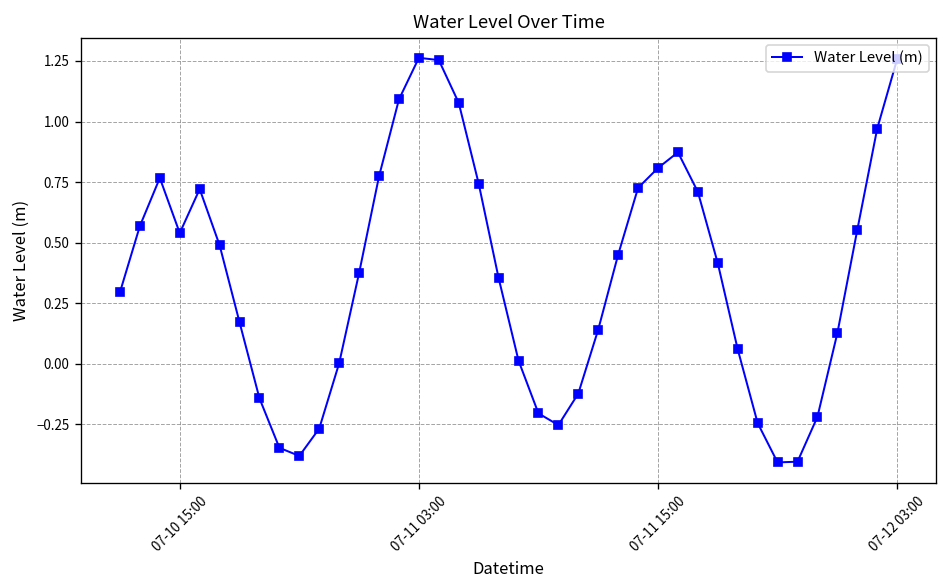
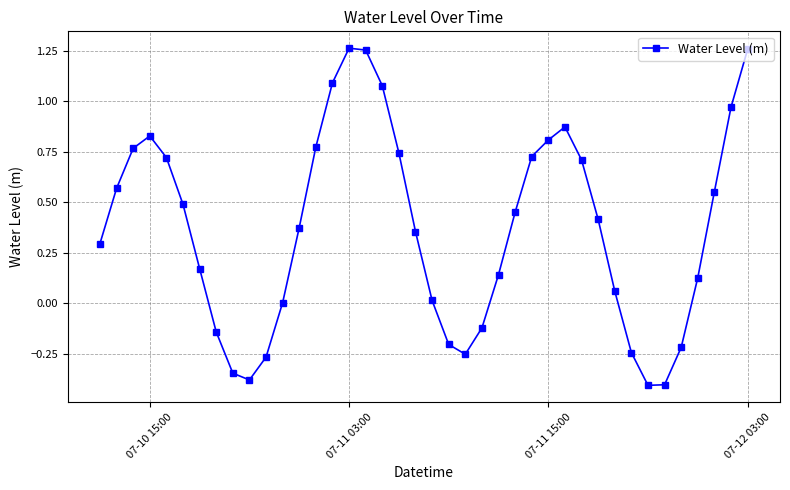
  {
-   "07-10 15:00": 0.54,
+   "07-10 15:00": 0.83,
    "07-11 03:00": 1.26,
    "07-11 15:00": 0.81
  }
